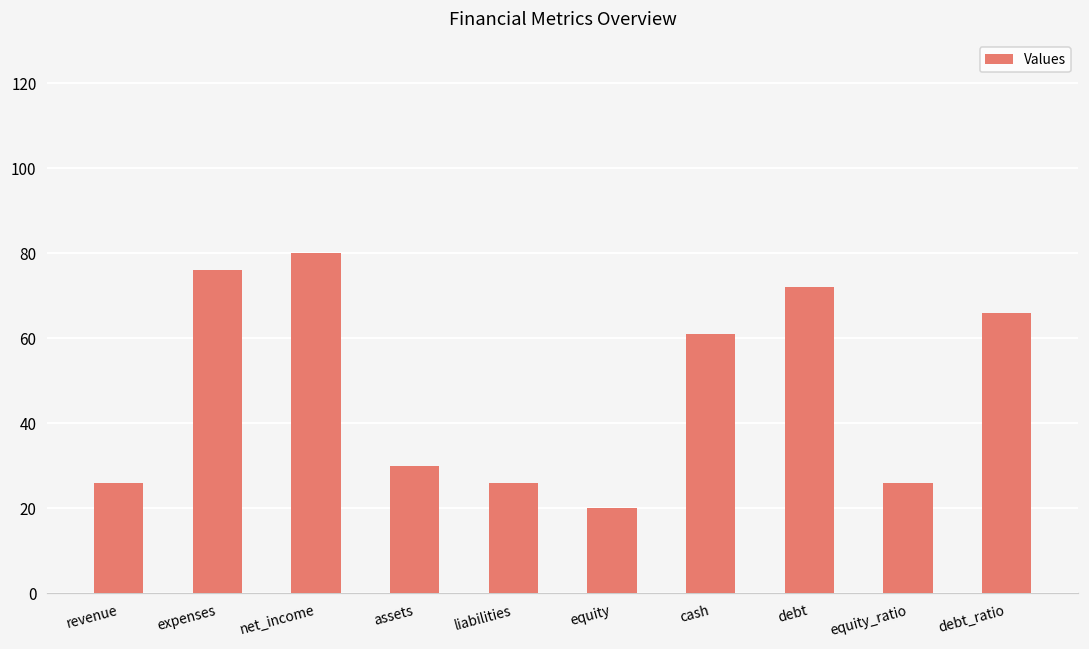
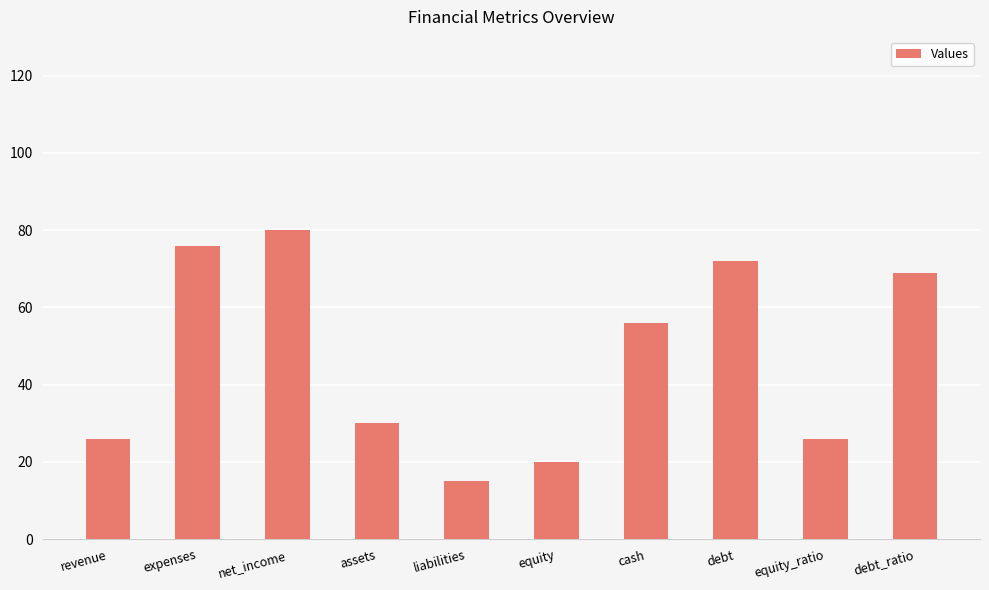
  {
    "revenue": 26,
    "expenses": 76,
    "net_income": 80,
    "assets": 30,
-   "liabilities": 26,
+   "liabilities": 15,
    "equity": 20,
-   "cash": 61,
+   "cash": 56,
    "debt": 72,
    "equity_ratio": 26,
-   "debt_ratio": 66
+   "debt_ratio": 69
  }
